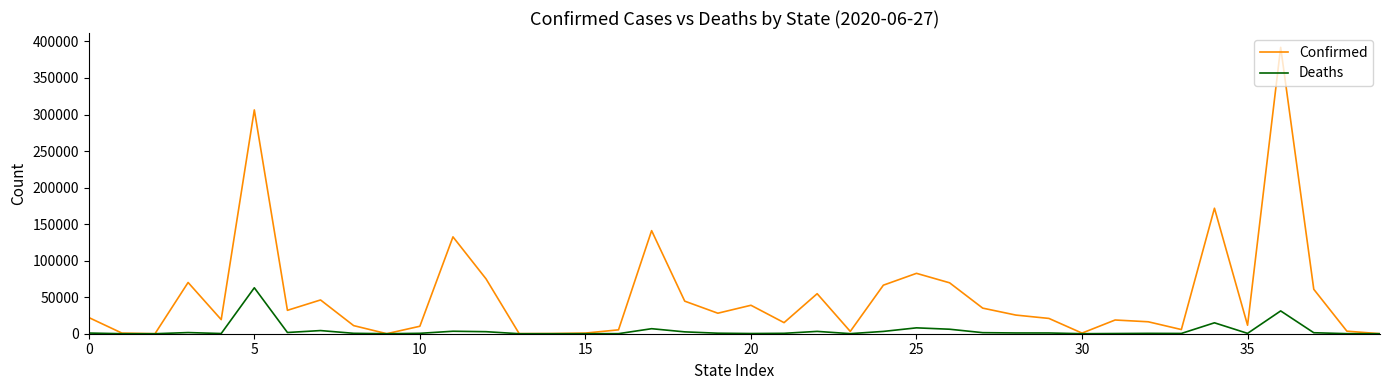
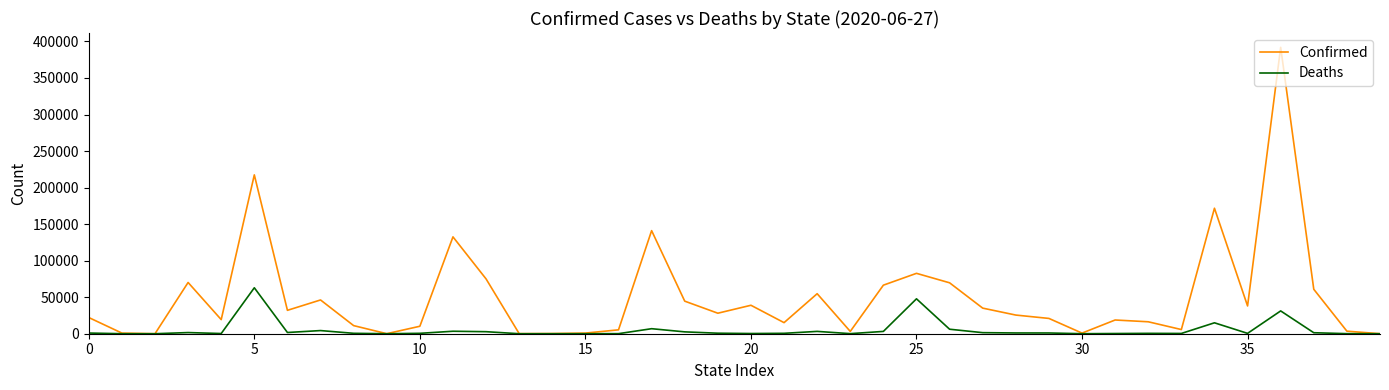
  {
    "Confirmed": {
      "0": 20000,
-     "5": 310000,
+     "5": 220000,
      "10": 10000,
      "20": 40000,
      "25": 80000,
-     "35": 10000
+     "35": 40000
    },
    "Deaths": {
      "0": 0,
      "5": 60000,
      "10": 0,
      "20": 0,
-     "25": 10000,
+     "25": 50000,
      "35": 0
    }
  }
